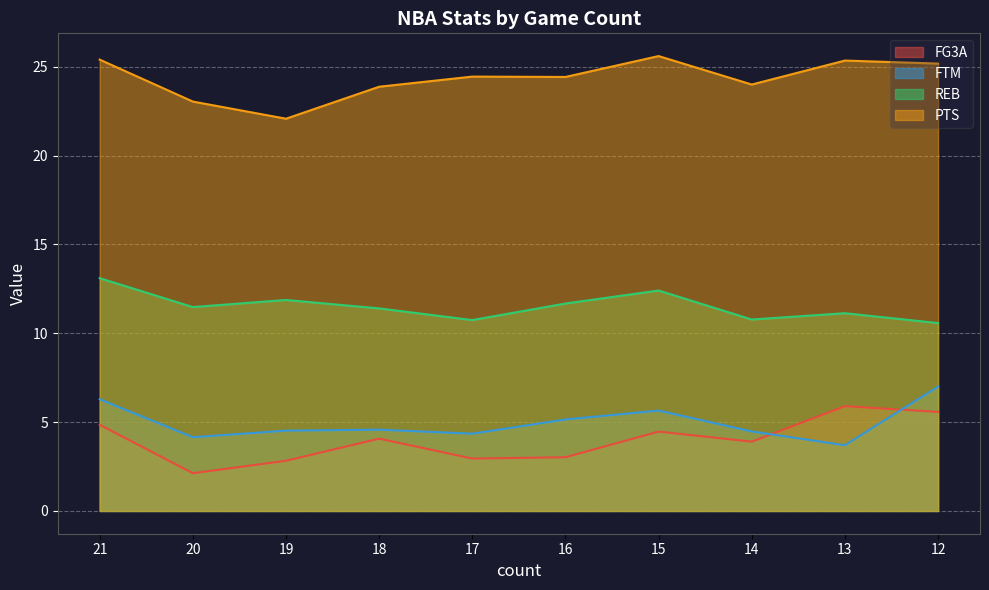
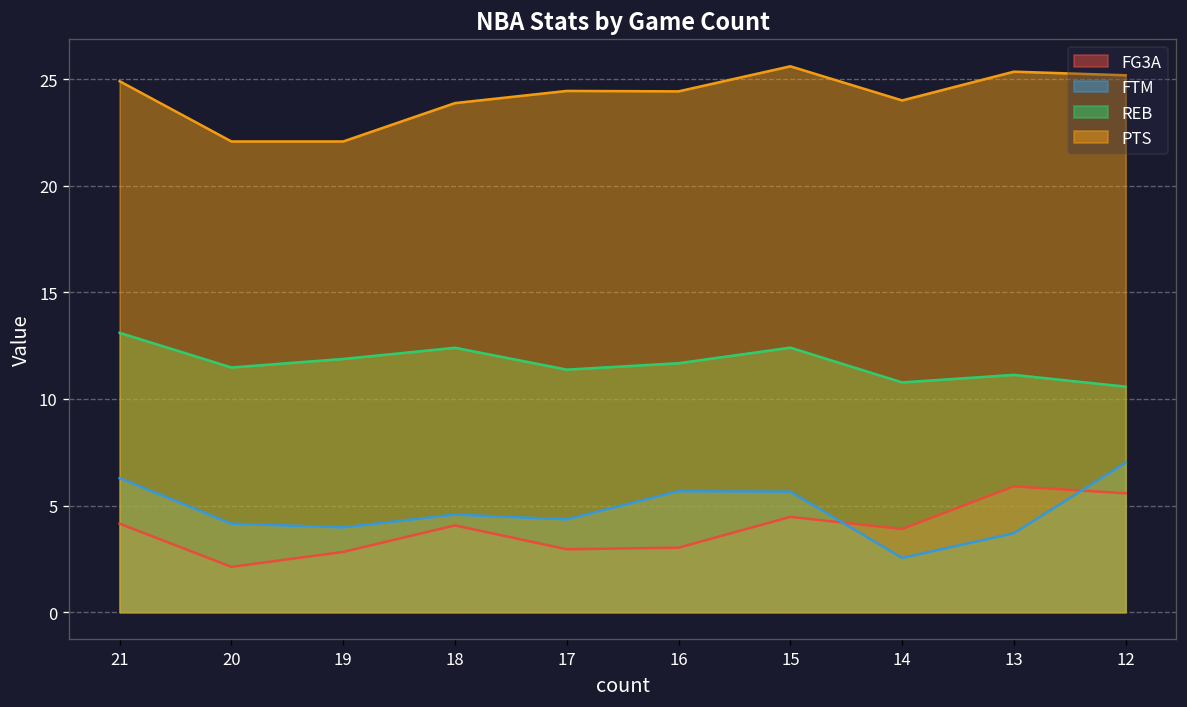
  {
    "FG3A": {
-     "21": 4.9,
+     "21": 4.2,
      "20": 2.1,
      "19": 2.8,
      "18": 4.1,
      "17": 3.0,
      "16": 3.0,
      "15": 4.5,
      "14": 3.9,
      "13": 5.9,
      "12": 5.6
    },
    "FTM": {
      "21": 6.3,
      "20": 4.2,
-     "19": 4.5,
+     "19": 4.0,
      "18": 4.6,
      "17": 4.4,
-     "16": 5.2,
+     "16": 5.7,
      "15": 5.7,
-     "14": 4.5,
+     "14": 2.5,
      "13": 3.7,
      "12": 7.0
    },
    "REB": {
      "21": 13.1,
      "20": 11.5,
      "19": 11.9,
-     "18": 11.4,
-     "17": 10.7,
+     "18": 12.4,
+     "17": 11.4,
      "16": 11.7,
      "15": 12.4,
      "14": 10.8,
      "13": 11.1,
      "12": 10.6
    },
    "PTS": {
-     "21": 25.4,
-     "20": 23.0,
+     "21": 24.9,
+     "20": 22.1,
      "19": 22.1,
      "18": 23.9,
      "17": 24.4,
      "16": 24.4,
      "15": 25.6,
      "14": 24.0,
      "13": 25.3
    }
  }
